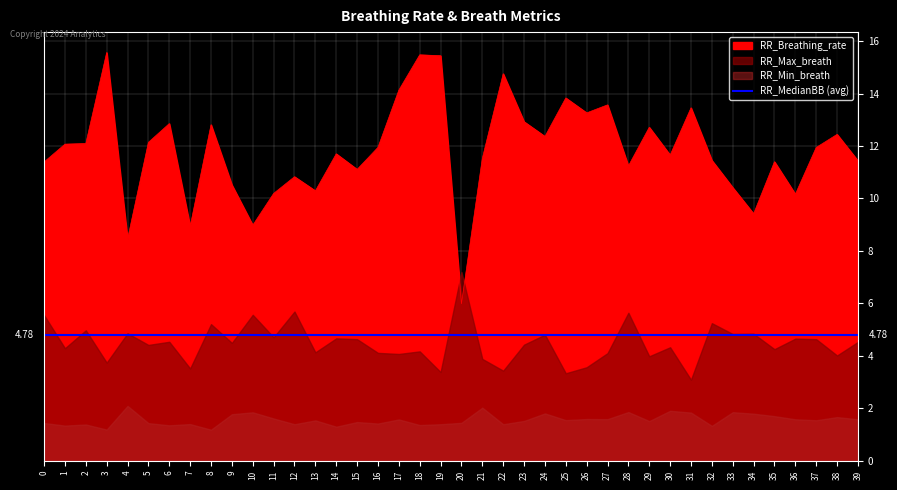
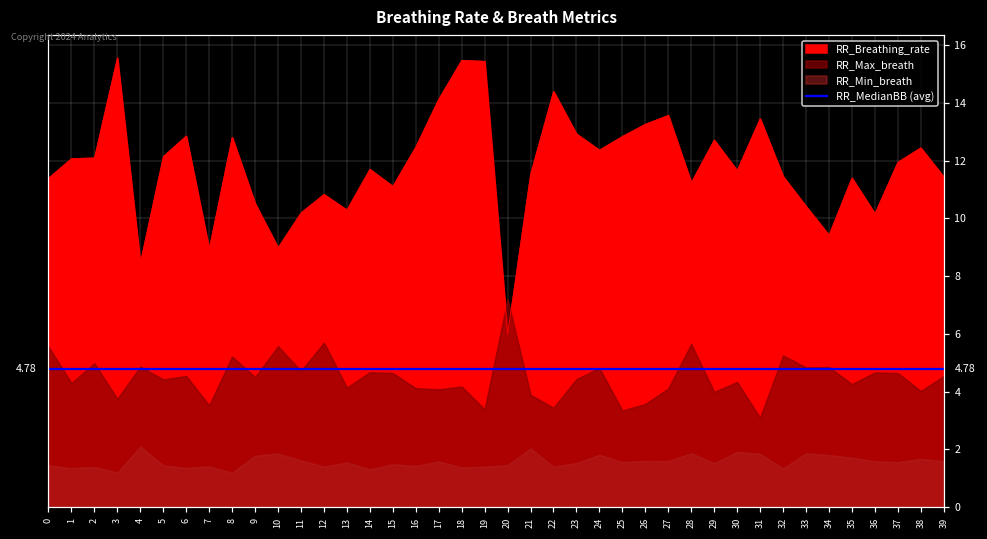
  {
    "RR_Breathing_rate": {
      "0": 11.4,
      "1": 12.1,
      "2": 12.1,
      "3": 15.6,
      "4": 8.5,
      "5": 12.1,
      "6": 12.9,
      "7": 8.9,
      "8": 12.8,
      "9": 10.5,
      "10": 9.0,
      "11": 10.2,
      "12": 10.8,
      "13": 10.3,
      "14": 11.7,
      "15": 11.1,
-     "16": 11.9,
+     "16": 12.5,
      "17": 14.1,
      "18": 15.5,
      "19": 15.4,
      "20": 6.0,
      "21": 11.5,
-     "22": 14.8,
+     "22": 14.4,
      "23": 12.9,
      "24": 12.4,
-     "25": 13.8,
+     "25": 12.8,
      "26": 13.3,
      "27": 13.6,
      "28": 11.2,
      "29": 12.7,
      "30": 11.7,
      "31": 13.5,
      "32": 11.5,
      "33": 10.4,
      "34": 9.4,
      "35": 11.4,
      "36": 10.2,
      "37": 11.9,
      "38": 12.4,
      "39": 11.4
    }
  }
